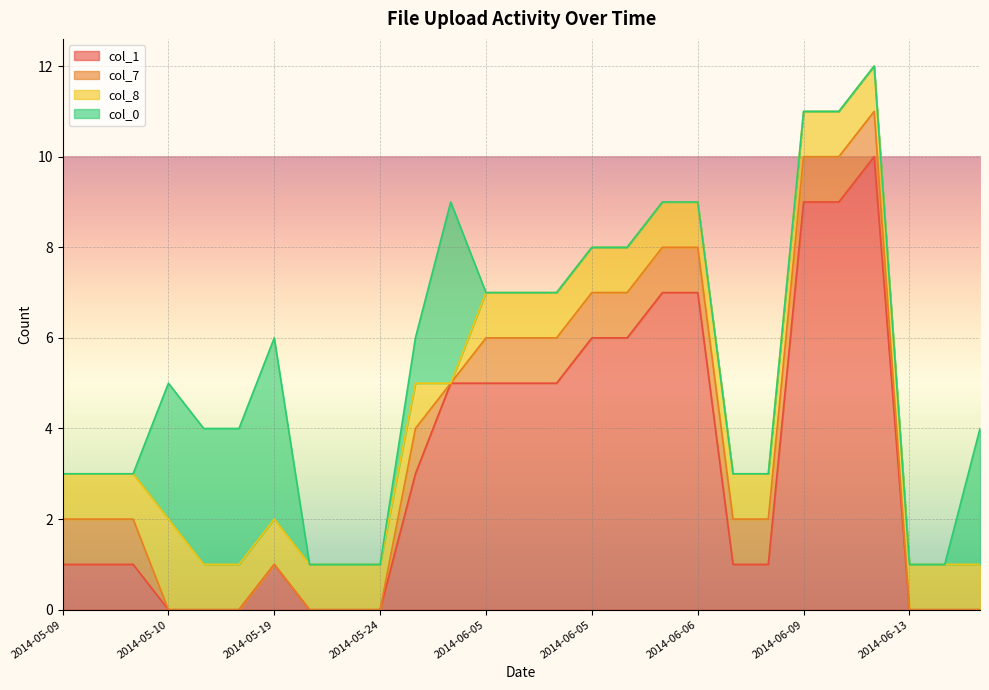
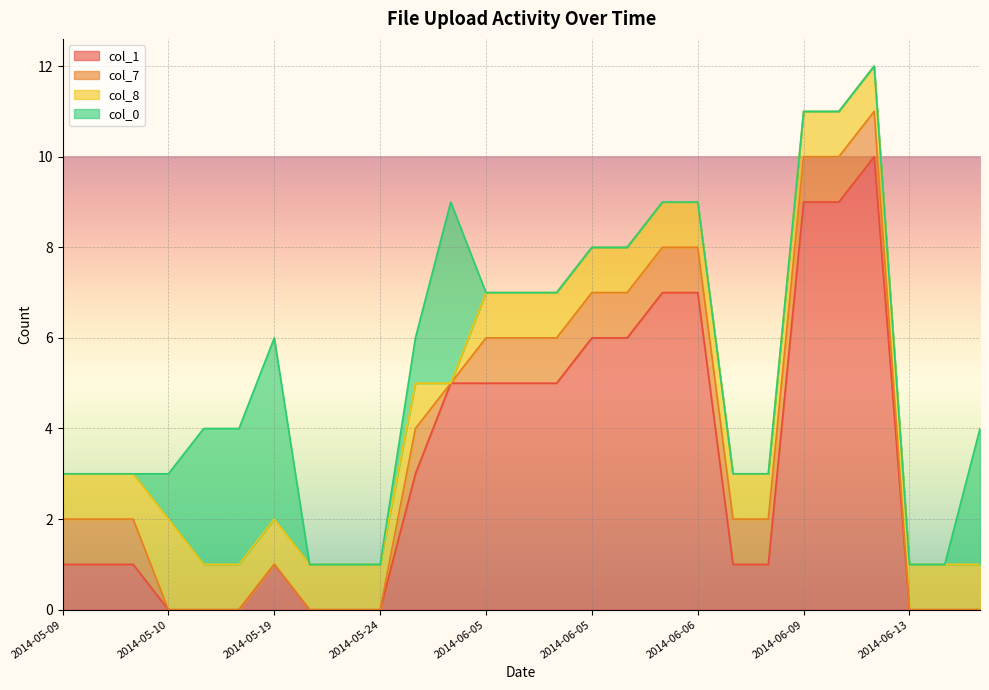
  {
    "col_8": {
      "2014-05-10": 2
    },
    "col_0": {
-     "2014-05-10": 3
+     "2014-05-10": 1
    }
  }
